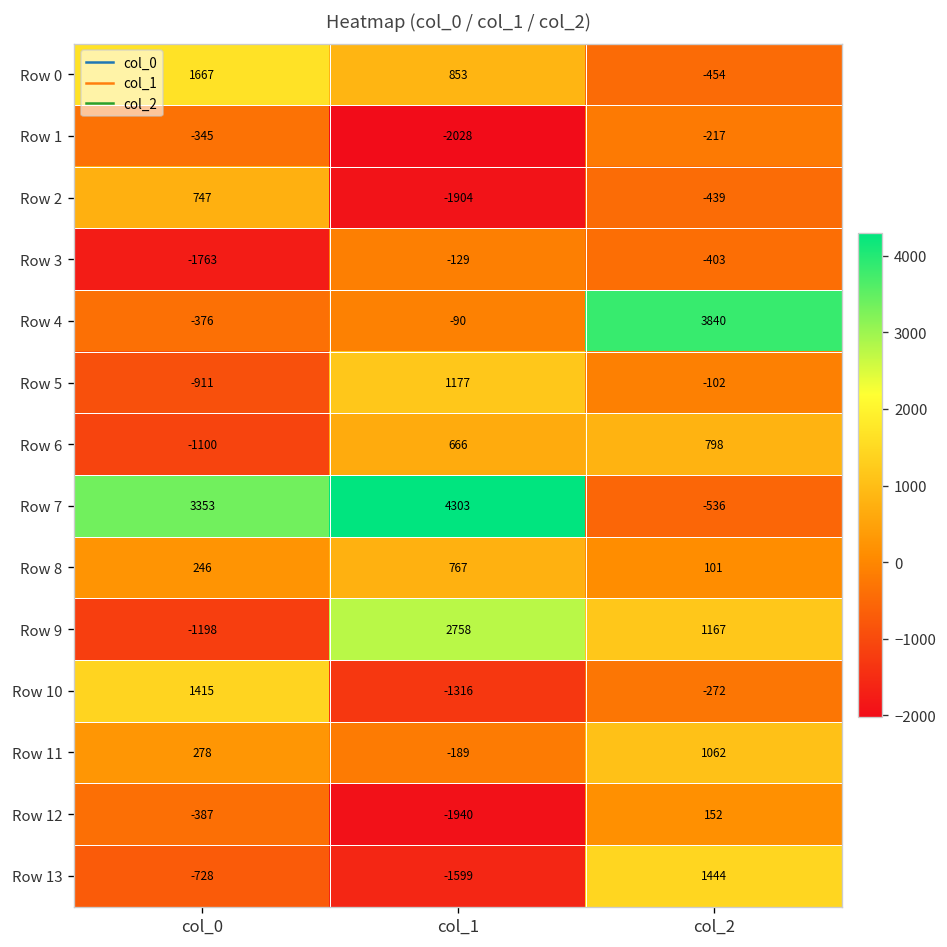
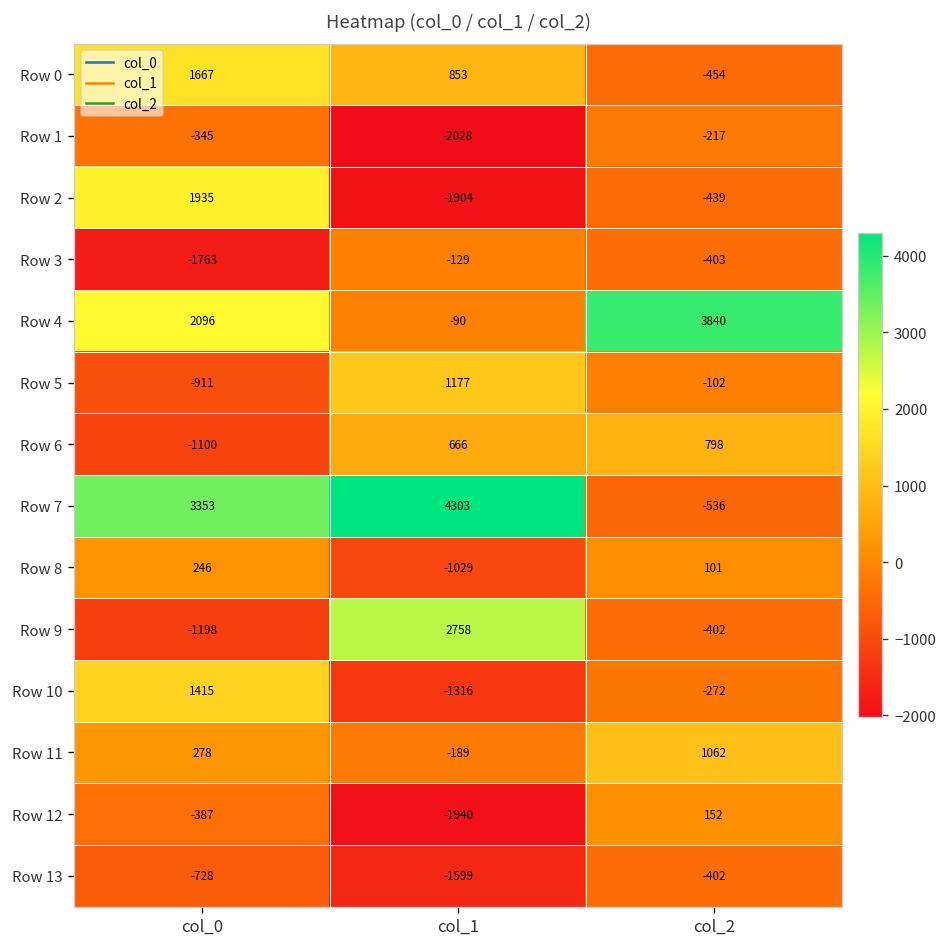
  {
    "Row 0": {
      "col_0": 1667,
      "col_1": 853,
      "col_2": -454
    },
    "Row 1": {
      "col_0": -345,
      "col_1": -2028,
      "col_2": -217
    },
    "Row 2": {
-     "col_0": 747,
+     "col_0": 1935,
      "col_1": -1904,
      "col_2": -439
    },
    "Row 3": {
      "col_0": -1763,
      "col_1": -129,
      "col_2": -403
    },
    "Row 4": {
-     "col_0": -376,
+     "col_0": 2096,
      "col_1": -90,
      "col_2": 3840
    },
    "Row 5": {
      "col_0": -911,
      "col_1": 1177,
      "col_2": -102
    },
    "Row 6": {
      "col_0": -1100,
      "col_1": 666,
      "col_2": 798
    },
    "Row 7": {
      "col_0": 3353,
      "col_1": 4303,
      "col_2": -536
    },
    "Row 8": {
      "col_0": 246,
-     "col_1": 767,
+     "col_1": -1029,
      "col_2": 101
    },
    "Row 9": {
      "col_0": -1198,
      "col_1": 2758,
-     "col_2": 1167
+     "col_2": -402
    },
    "Row 10": {
      "col_0": 1415,
      "col_1": -1316,
      "col_2": -272
    },
    "Row 11": {
      "col_0": 278,
      "col_1": -189,
      "col_2": 1062
    },
    "Row 12": {
      "col_0": -387,
      "col_1": -1940,
      "col_2": 152
    },
    "Row 13": {
      "col_0": -728,
      "col_1": -1599,
-     "col_2": 1444
+     "col_2": -402
    }
  }
